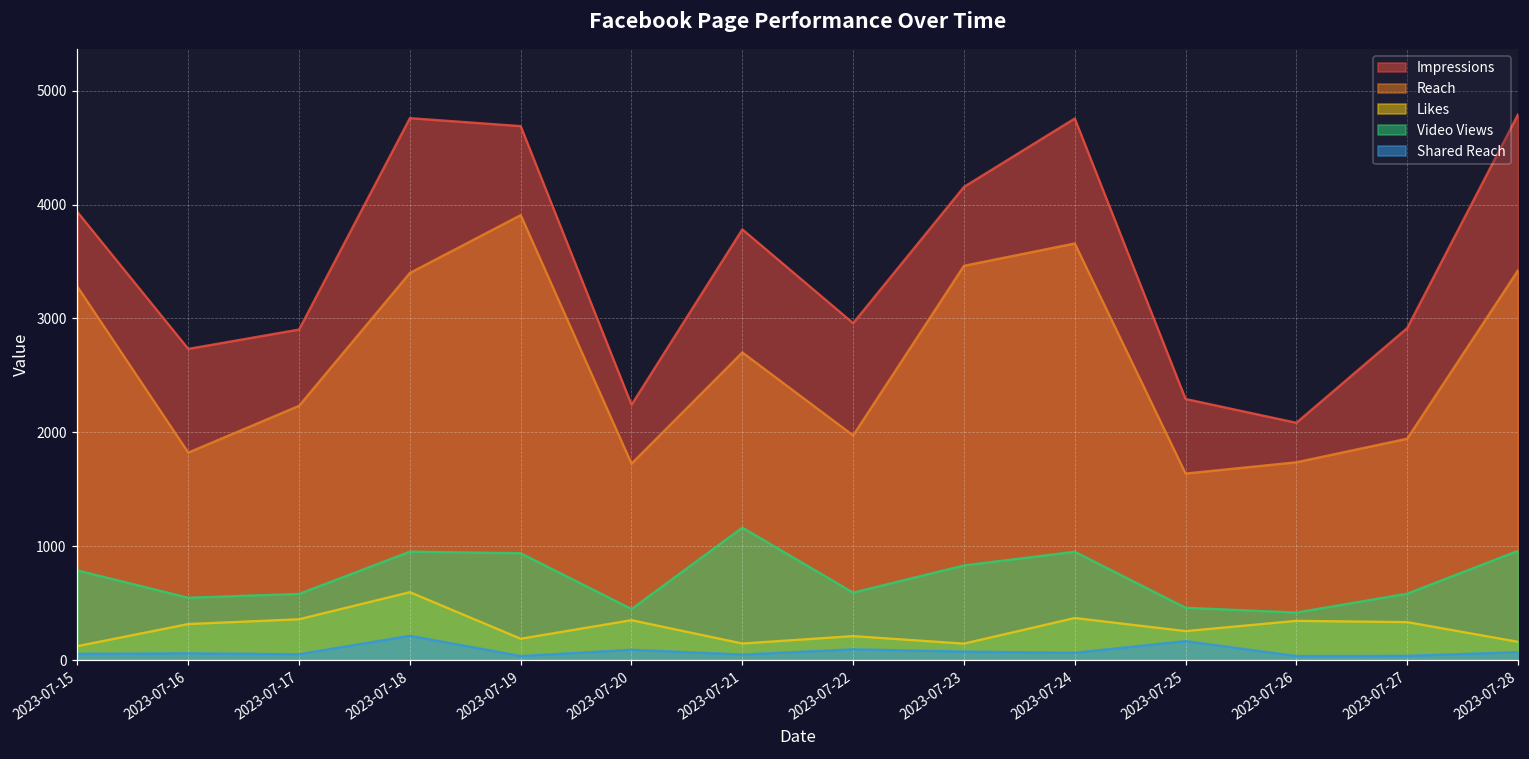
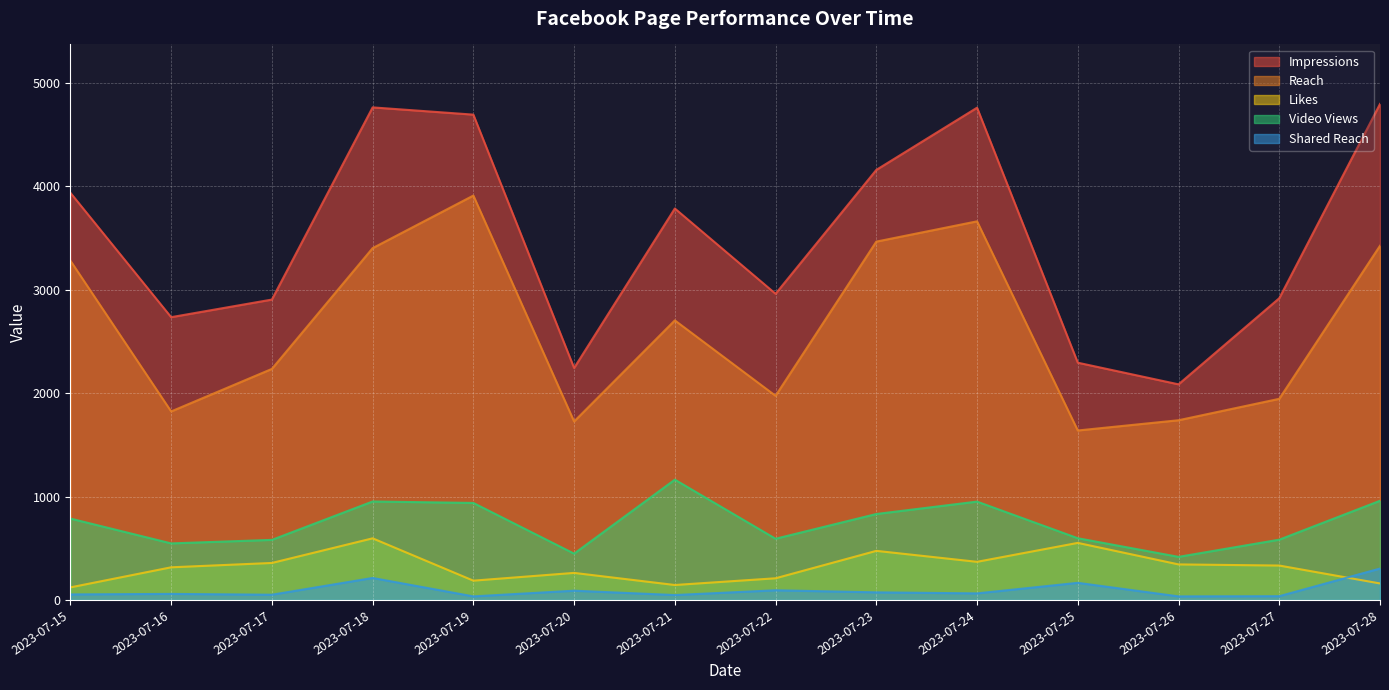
  {
    "Likes": {
      "2023-07-15": 120,
      "2023-07-16": 320,
      "2023-07-17": 360,
      "2023-07-18": 600,
      "2023-07-19": 190,
-     "2023-07-20": 350,
+     "2023-07-20": 260,
      "2023-07-21": 150,
      "2023-07-22": 210,
-     "2023-07-23": 140,
+     "2023-07-23": 480,
      "2023-07-24": 370,
-     "2023-07-25": 250,
+     "2023-07-25": 550,
      "2023-07-26": 340,
      "2023-07-27": 330,
      "2023-07-28": 160
    },
    "Video Views": {
      "2023-07-15": 790,
      "2023-07-16": 550,
      "2023-07-17": 580,
      "2023-07-18": 950,
      "2023-07-19": 940,
      "2023-07-20": 450,
      "2023-07-21": 1160,
      "2023-07-22": 590,
      "2023-07-23": 830,
      "2023-07-24": 950,
-     "2023-07-25": 460,
+     "2023-07-25": 600,
      "2023-07-26": 420,
      "2023-07-27": 580,
      "2023-07-28": 960
    },
    "Shared Reach": {
      "2023-07-15": 50,
      "2023-07-16": 60,
      "2023-07-17": 50,
      "2023-07-18": 210,
      "2023-07-19": 40,
      "2023-07-20": 90,
      "2023-07-21": 50,
      "2023-07-22": 90,
      "2023-07-23": 70,
      "2023-07-24": 60,
      "2023-07-25": 170,
      "2023-07-26": 40,
      "2023-07-27": 40,
-     "2023-07-28": 70
+     "2023-07-28": 300
    }
  }
